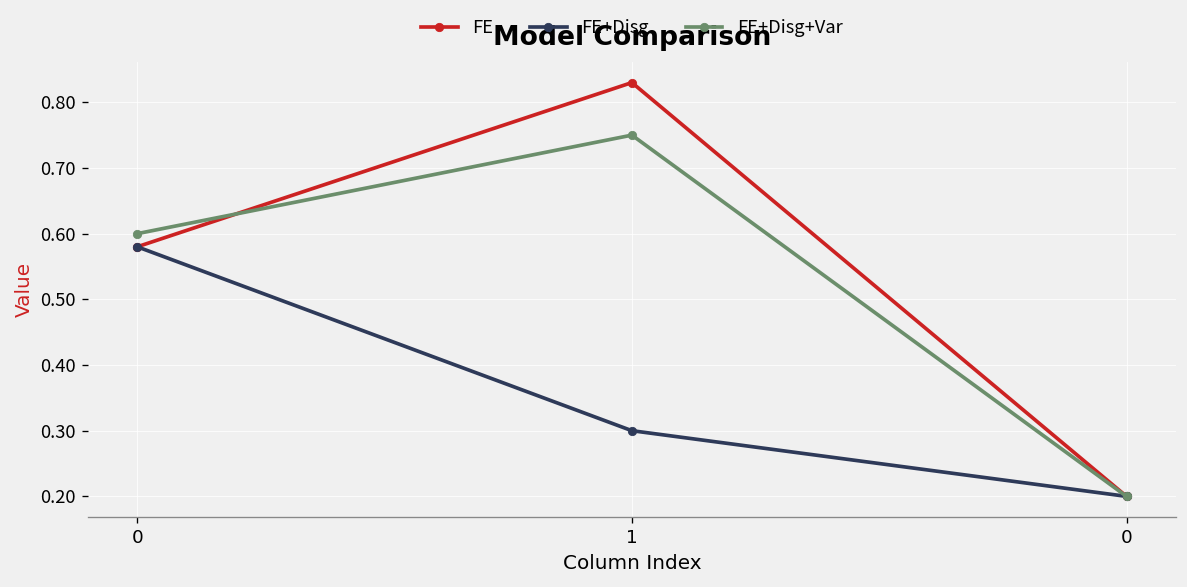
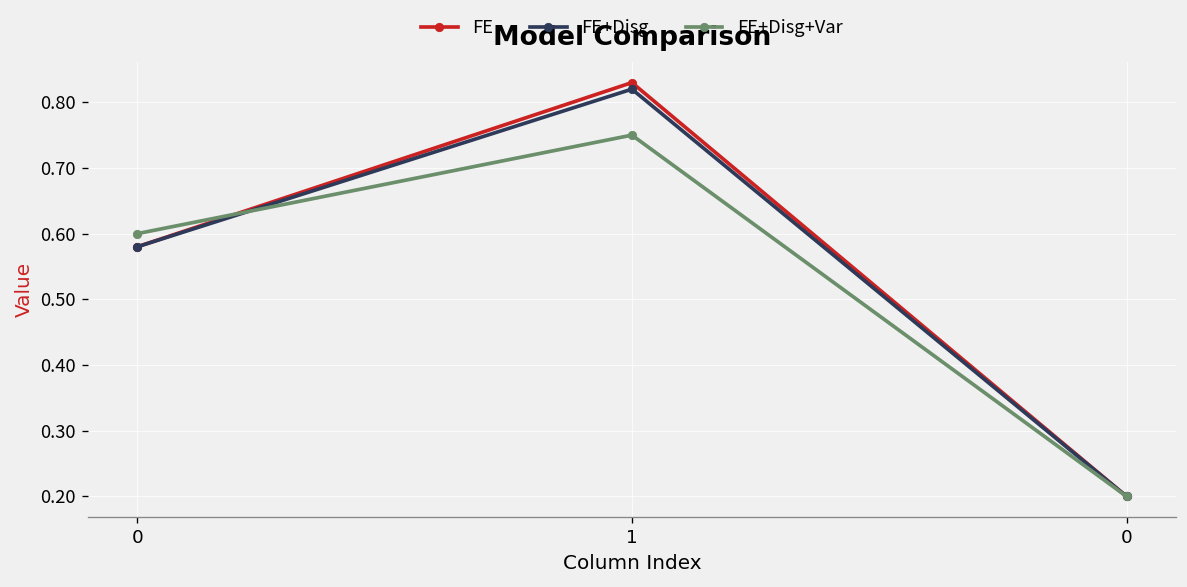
  {
    "FE": {
      "1": 0.83
    },
    "FE+Disg": {
-     "1": 0.30
+     "1": 0.82
    },
    "FE+Disg+Var": {
      "1": 0.75
    }
  }
